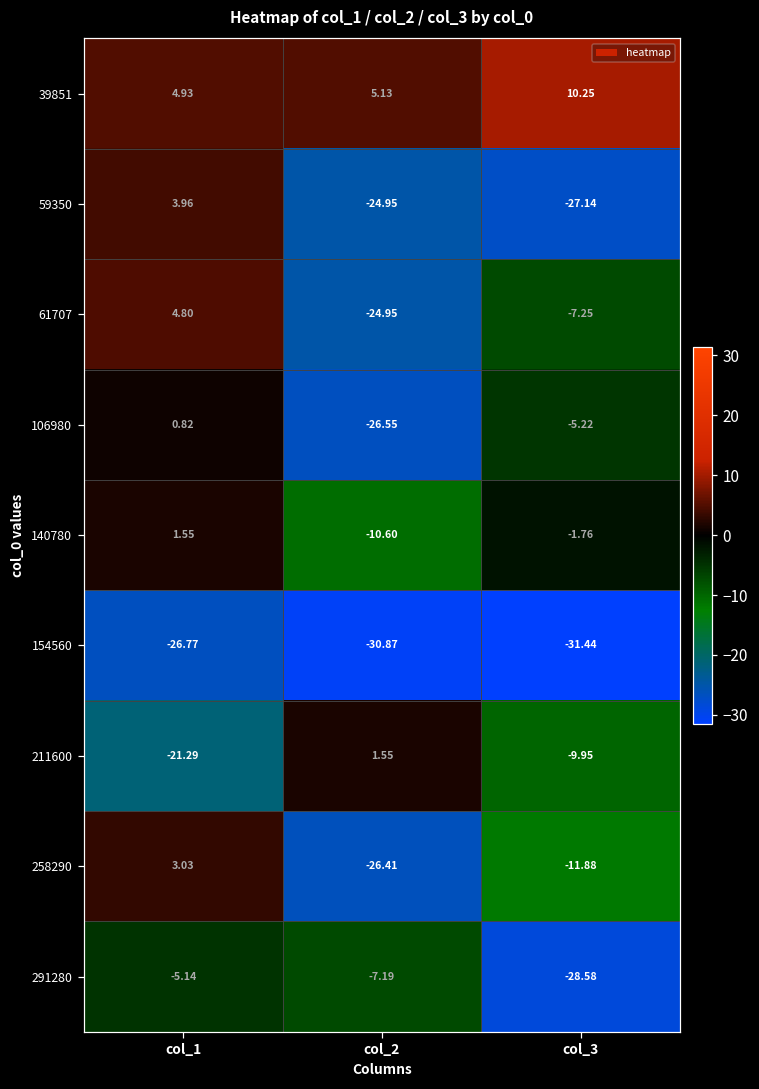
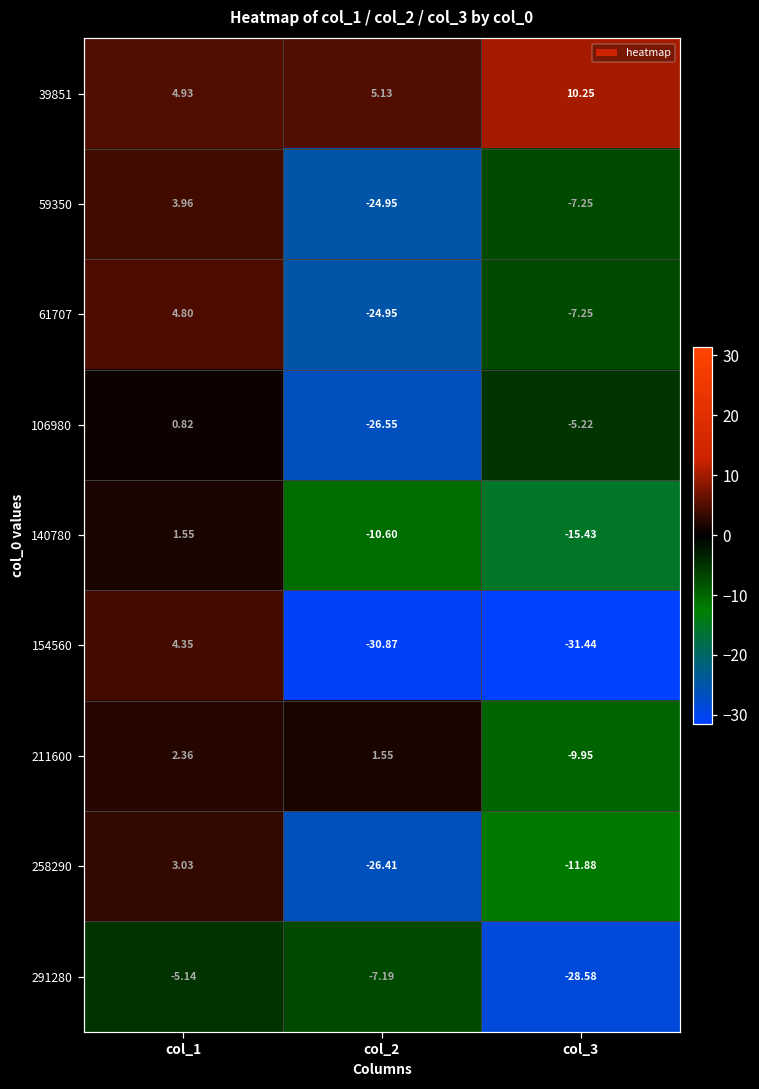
  {
    "39851": {
      "col_1": 4.93,
      "col_2": 5.13,
      "col_3": 10.25
    },
    "59350": {
      "col_1": 3.96,
      "col_2": -24.95,
-     "col_3": -27.14
+     "col_3": -7.25
    },
    "61707": {
      "col_1": 4.80,
      "col_2": -24.95,
      "col_3": -7.25
    },
    "106980": {
      "col_1": 0.82,
      "col_2": -26.55,
      "col_3": -5.22
    },
    "140780": {
      "col_1": 1.55,
      "col_2": -10.60,
-     "col_3": -1.76
+     "col_3": -15.43
    },
    "154560": {
-     "col_1": -26.77,
+     "col_1": 4.35,
      "col_2": -30.87,
      "col_3": -31.44
    },
    "211600": {
-     "col_1": -21.29,
+     "col_1": 2.36,
      "col_2": 1.55,
      "col_3": -9.95
    },
    "258290": {
      "col_1": 3.03,
      "col_2": -26.41,
      "col_3": -11.88
    },
    "291280": {
      "col_1": -5.14,
      "col_2": -7.19,
      "col_3": -28.58
    }
  }
